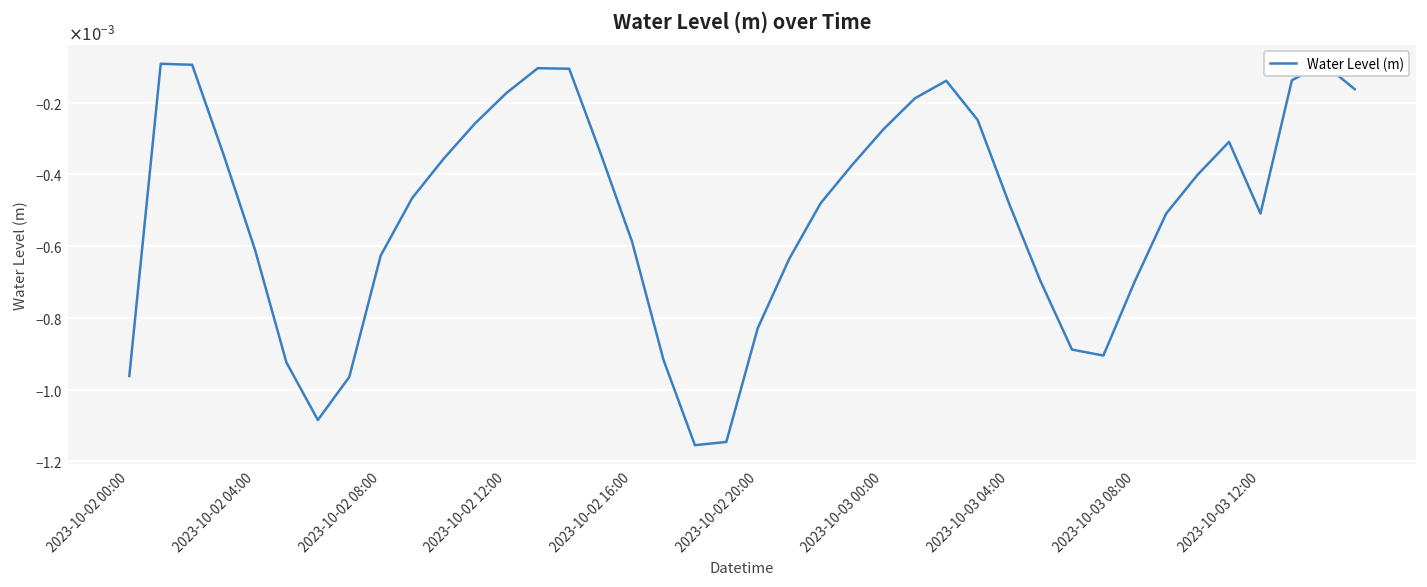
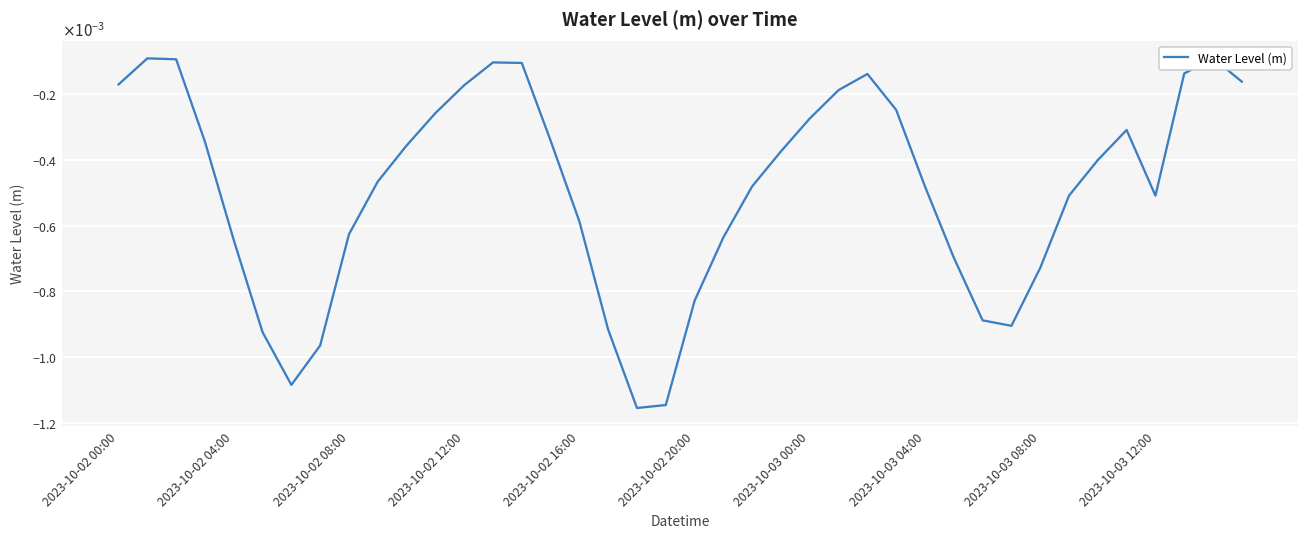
  {
-   "2023-10-02 00:00": -0.00096,
-   "2023-10-02 04:00": -0.00061,
+   "2023-10-02 00:00": -0.00017,
+   "2023-10-02 04:00": -0.00064,
    "2023-10-02 08:00": -0.00063,
    "2023-10-02 12:00": -0.00017,
    "2023-10-02 16:00": -0.00059,
    "2023-10-02 20:00": -0.00083,
    "2023-10-03 00:00": -0.00027,
    "2023-10-03 04:00": -0.00048,
-   "2023-10-03 08:00": -0.00070,
+   "2023-10-03 08:00": -0.00073,
    "2023-10-03 12:00": -0.00051
  }
